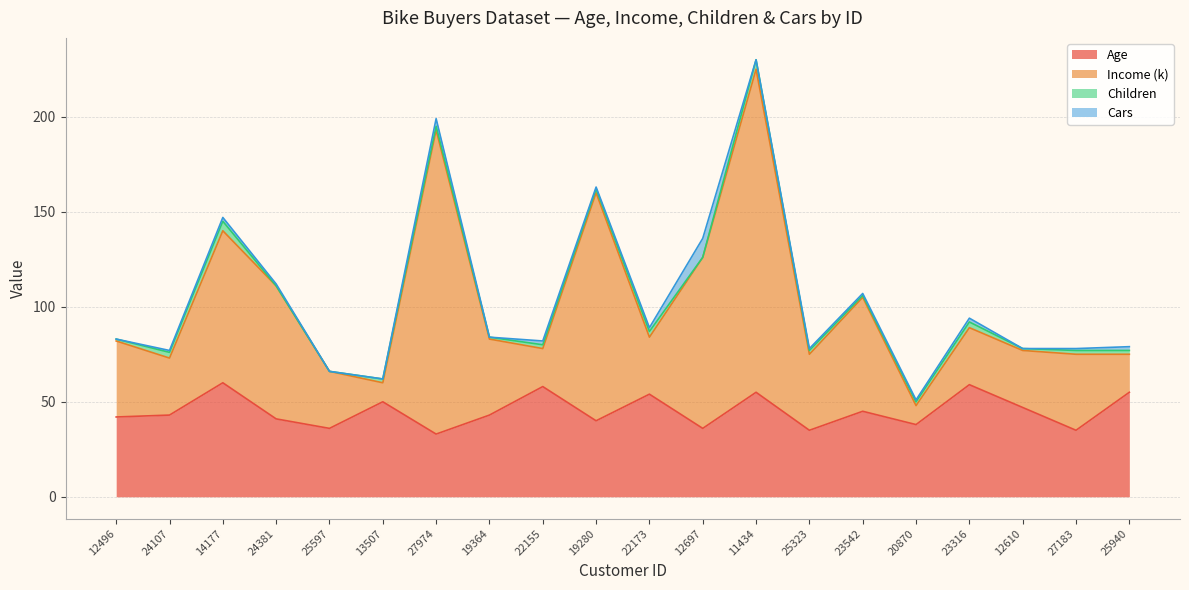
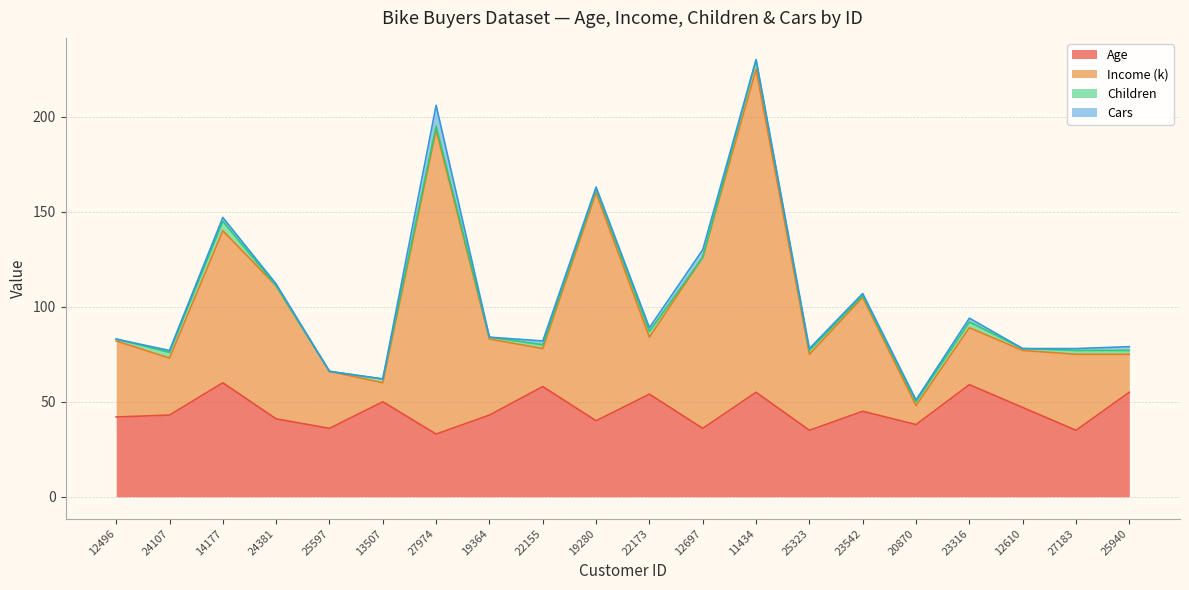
  {
    "Children": {
      "14177": 5,
      "27974": 2,
      "22155": 2,
      "22173": 3,
      "23316": 3,
      "25940": 2
    },
    "Cars": {
      "14177": 2,
-     "27974": 4,
+     "27974": 11,
      "22155": 2,
      "22173": 2,
-     "12697": 10,
+     "12697": 4,
      "23316": 2,
      "25940": 2
    }
  }
